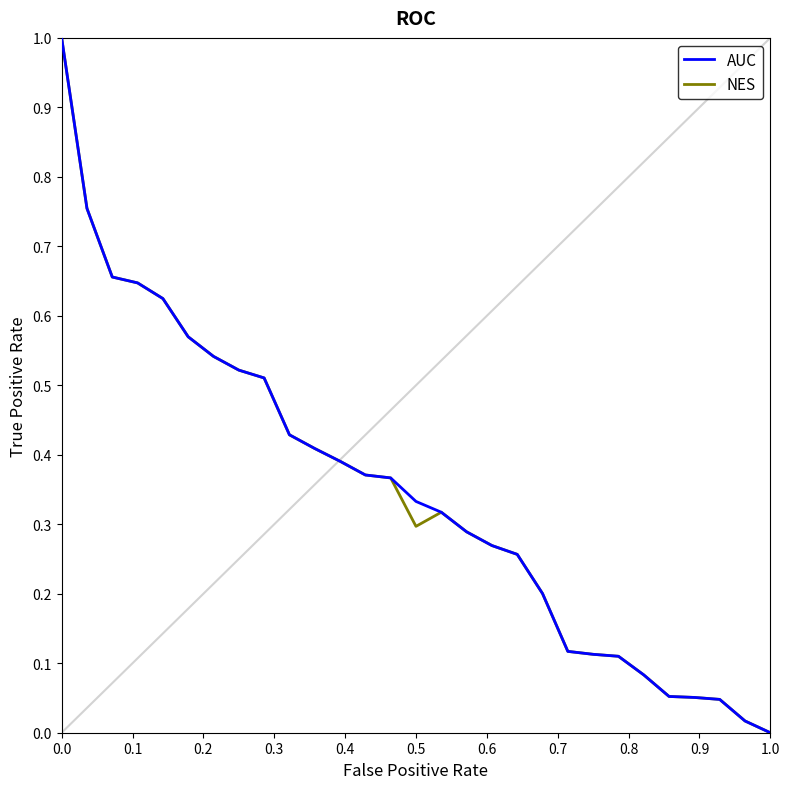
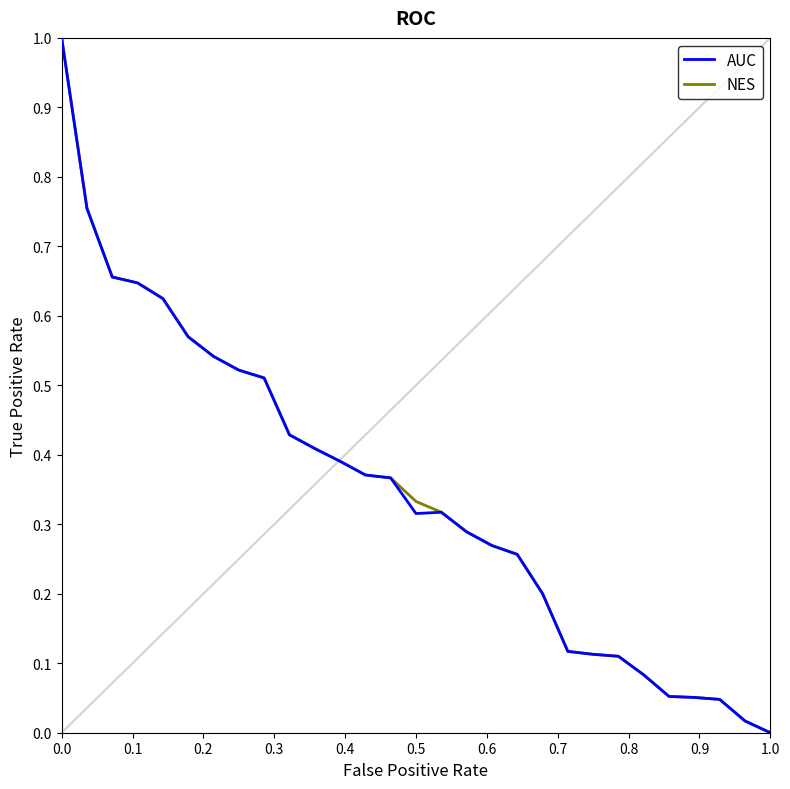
  {
    "AUC": {
-     "0.5": 0.33
+     "0.5": 0.32
    },
    "NES": {
-     "0.5": 0.30
+     "0.5": 0.33
    }
  }
